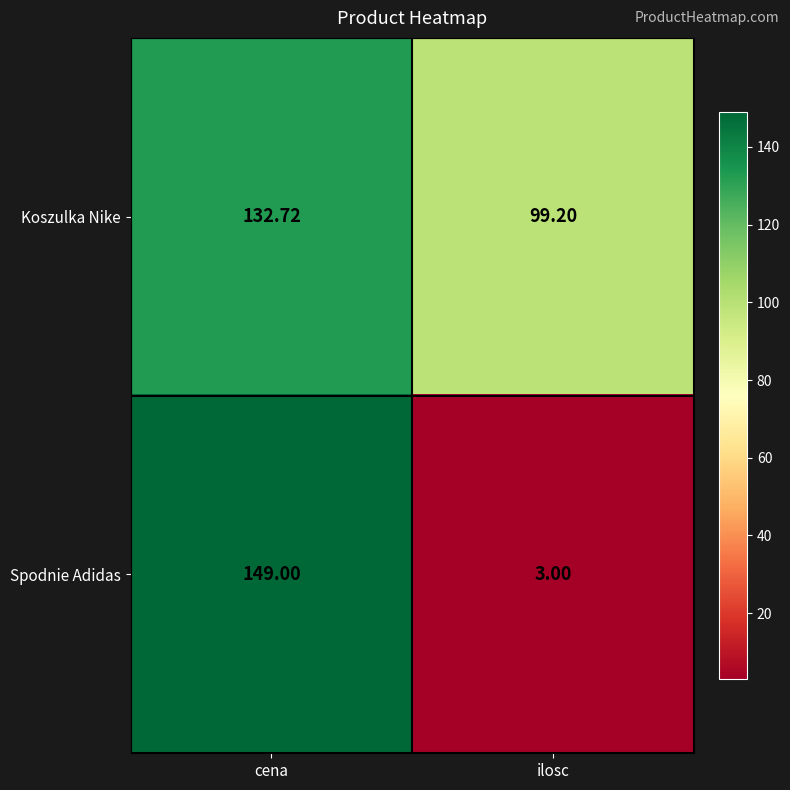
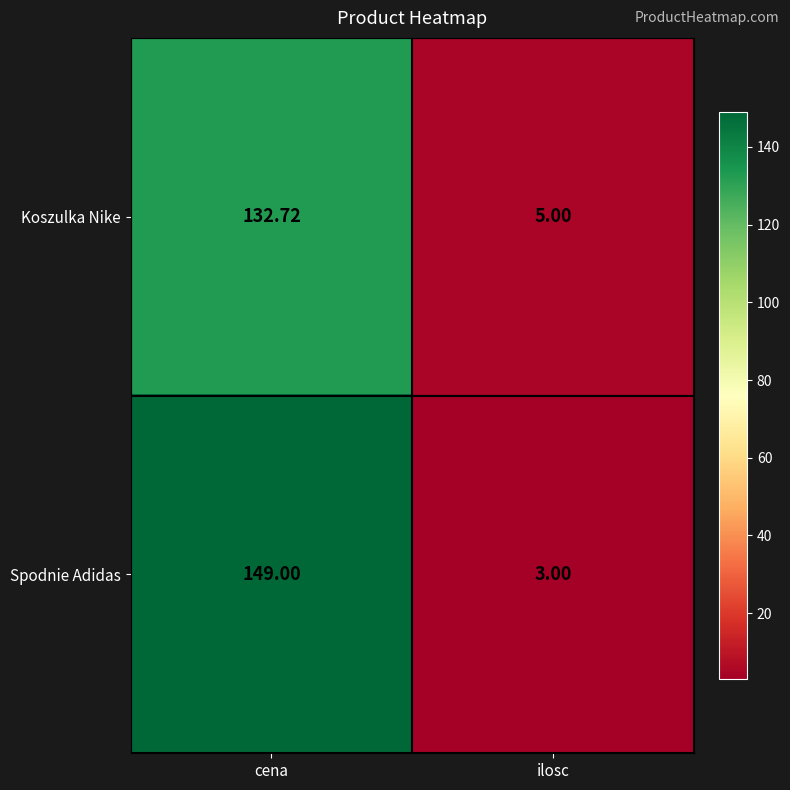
  {
    "Koszulka Nike": {
      "cena": 132.72,
-     "ilosc": 99.20
+     "ilosc": 5.00
    },
    "Spodnie Adidas": {
      "cena": 149.00,
      "ilosc": 3.00
    }
  }
